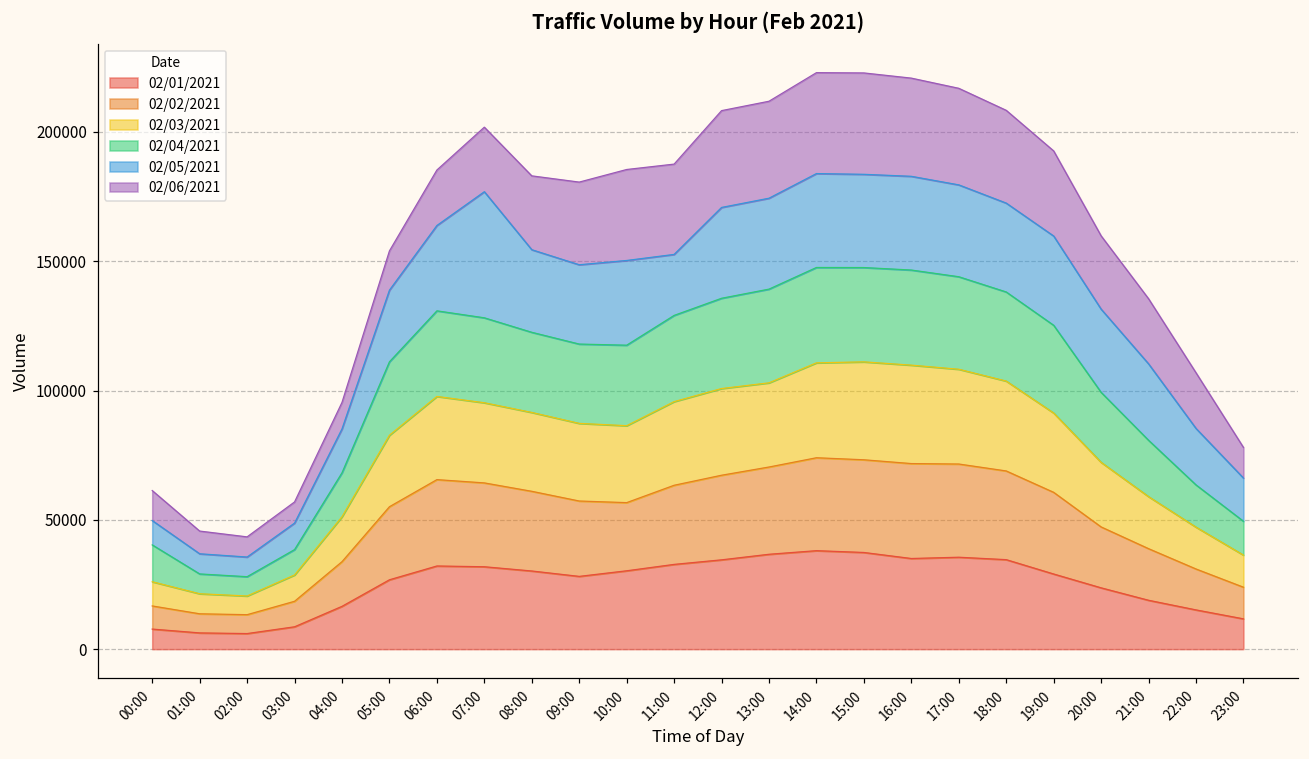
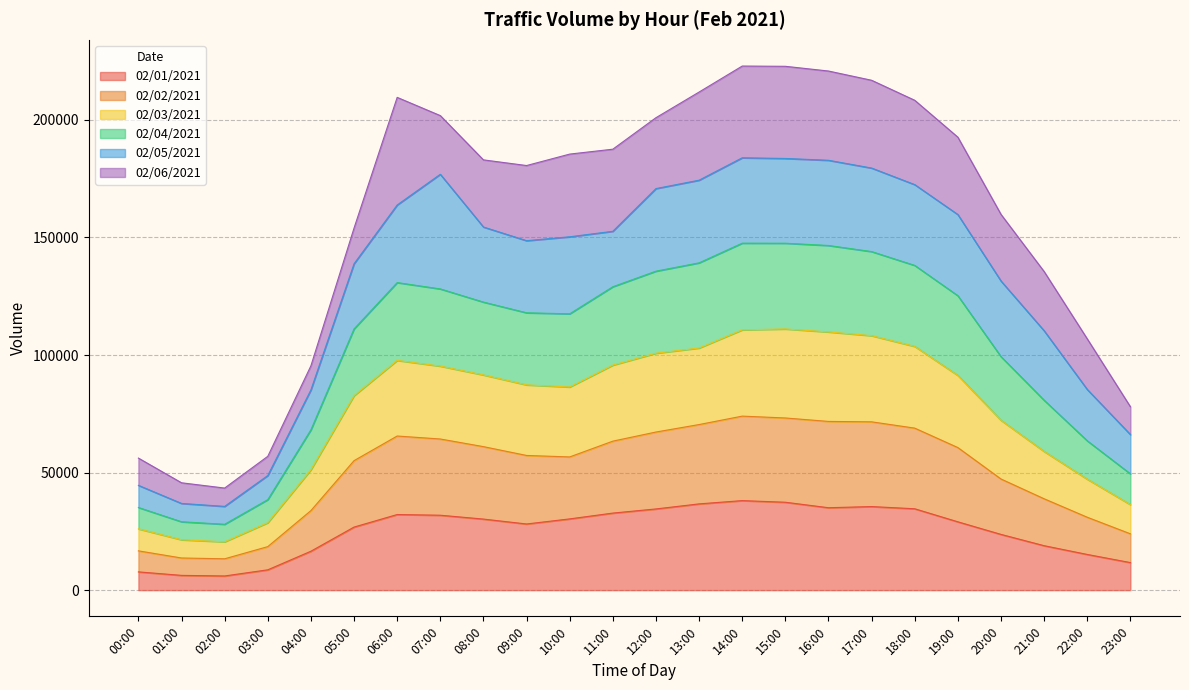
  {
    "02/03/2021": {
      "00:00": 9000,
      "01:00": 8000,
      "02:00": 7000,
      "03:00": 10000,
      "04:00": 17000,
      "05:00": 28000,
      "06:00": 32000,
      "07:00": 31000,
      "08:00": 30000,
      "09:00": 30000,
      "10:00": 30000,
      "11:00": 32000,
      "12:00": 34000,
      "13:00": 33000,
      "14:00": 37000,
      "15:00": 38000,
      "16:00": 38000,
      "17:00": 37000,
      "18:00": 35000,
      "19:00": 31000,
      "20:00": 25000,
      "21:00": 20000,
      "22:00": 16000,
      "23:00": 12000
    },
    "02/04/2021": {
-     "00:00": 14000,
+     "00:00": 9000,
      "01:00": 8000,
      "02:00": 7000,
      "03:00": 10000,
      "04:00": 17000,
      "05:00": 28000,
      "06:00": 33000,
      "07:00": 33000,
      "08:00": 31000,
      "09:00": 31000,
      "10:00": 31000,
      "11:00": 33000,
      "12:00": 35000,
      "13:00": 36000,
      "14:00": 37000,
      "15:00": 36000,
      "16:00": 37000,
      "17:00": 36000,
      "18:00": 34000,
      "19:00": 34000,
      "20:00": 27000,
      "21:00": 22000,
      "22:00": 16000,
      "23:00": 13000
    },
    "02/05/2021": {
      "00:00": 9000,
      "01:00": 8000,
      "02:00": 8000,
      "03:00": 10000,
      "04:00": 17000,
      "05:00": 28000,
      "06:00": 33000,
      "07:00": 49000,
      "08:00": 32000,
      "09:00": 31000,
      "10:00": 33000,
      "11:00": 24000,
      "12:00": 35000,
      "13:00": 35000,
      "14:00": 36000,
      "15:00": 36000,
      "16:00": 36000,
      "17:00": 36000,
      "18:00": 34000,
      "19:00": 35000,
      "20:00": 32000,
      "21:00": 30000,
      "22:00": 22000,
      "23:00": 17000
    },
    "02/06/2021": {
      "00:00": 12000,
      "01:00": 9000,
      "02:00": 8000,
      "03:00": 8000,
      "04:00": 10000,
      "05:00": 15000,
-     "06:00": 21000,
+     "06:00": 46000,
      "07:00": 25000,
      "08:00": 29000,
      "09:00": 32000,
      "10:00": 35000,
      "11:00": 35000,
-     "12:00": 37000,
+     "12:00": 30000,
      "13:00": 37000,
      "14:00": 39000,
      "15:00": 39000,
      "16:00": 38000,
      "17:00": 37000,
      "18:00": 36000,
      "19:00": 33000,
      "20:00": 28000,
      "21:00": 25000,
      "22:00": 22000,
      "23:00": 12000
    }
  }
